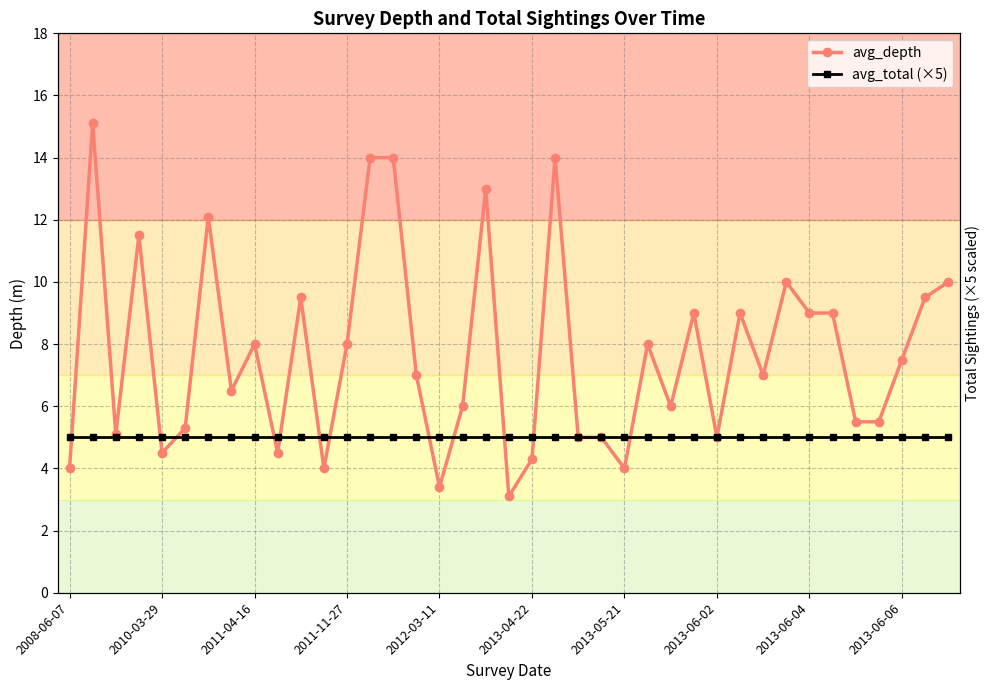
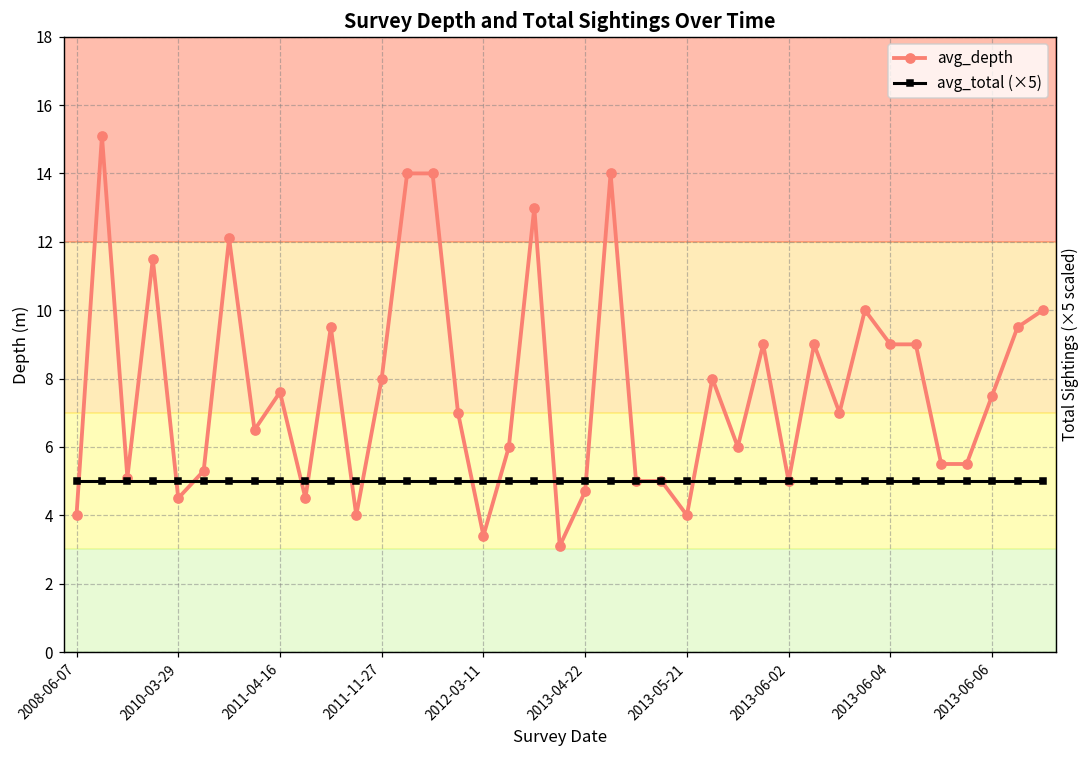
  {
    "avg_depth": {
      "2008-06-07": 4.0,
      "2010-03-29": 4.5,
-     "2011-04-16": 8.0,
+     "2011-04-16": 7.6,
      "2011-11-27": 8.0,
      "2012-03-11": 3.4,
-     "2013-04-22": 4.3
+     "2013-04-22": 4.7
    },
    "avg_total (×5)": {
      "2008-06-07": 5.0,
      "2010-03-29": 5.0,
      "2011-04-16": 5.0,
      "2011-11-27": 5.0,
      "2012-03-11": 5.0,
      "2013-04-22": 5.0
    }
  }
